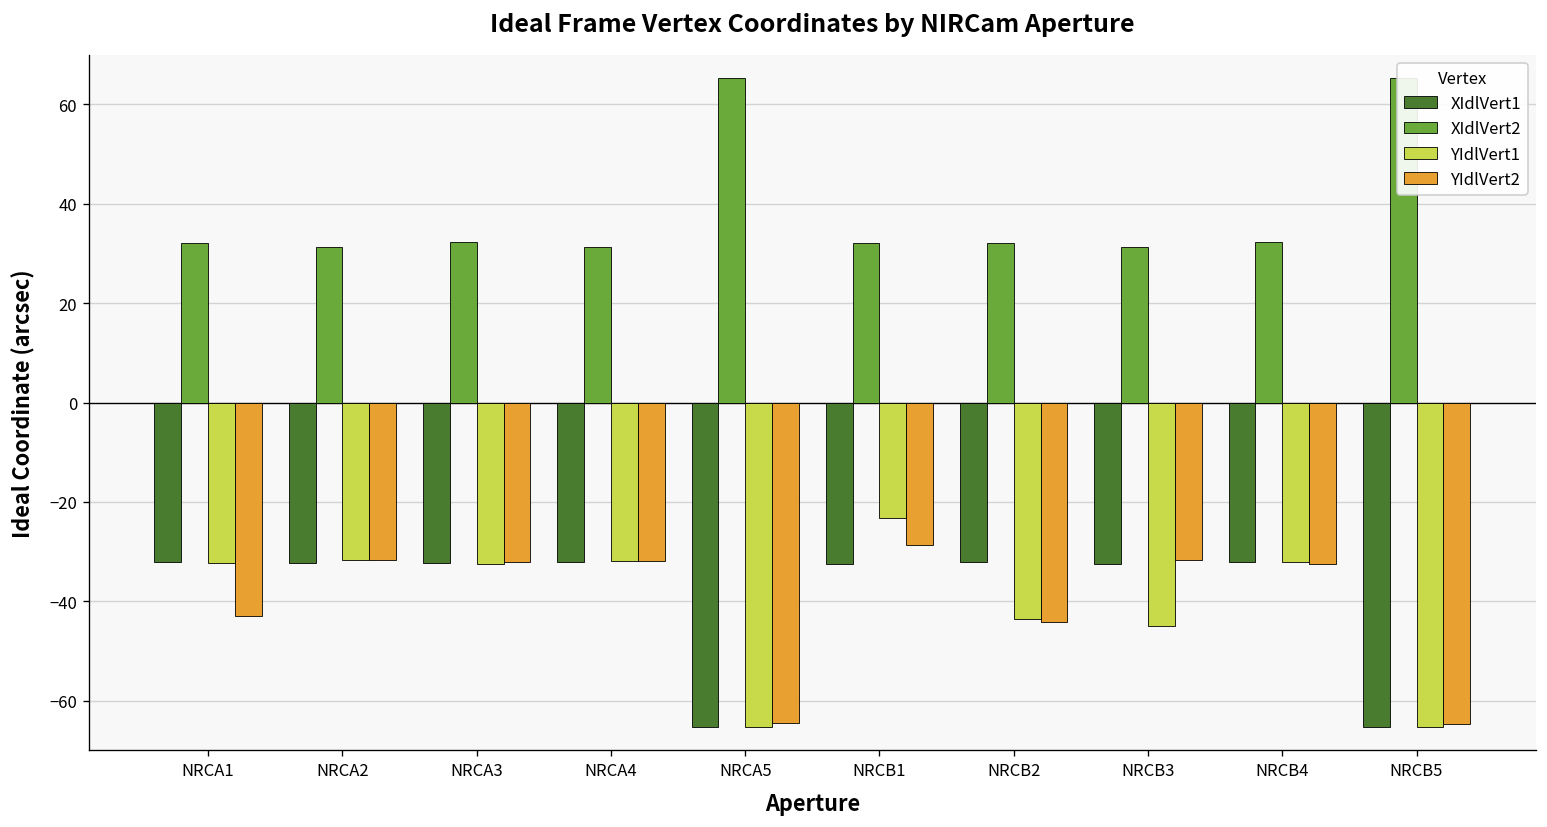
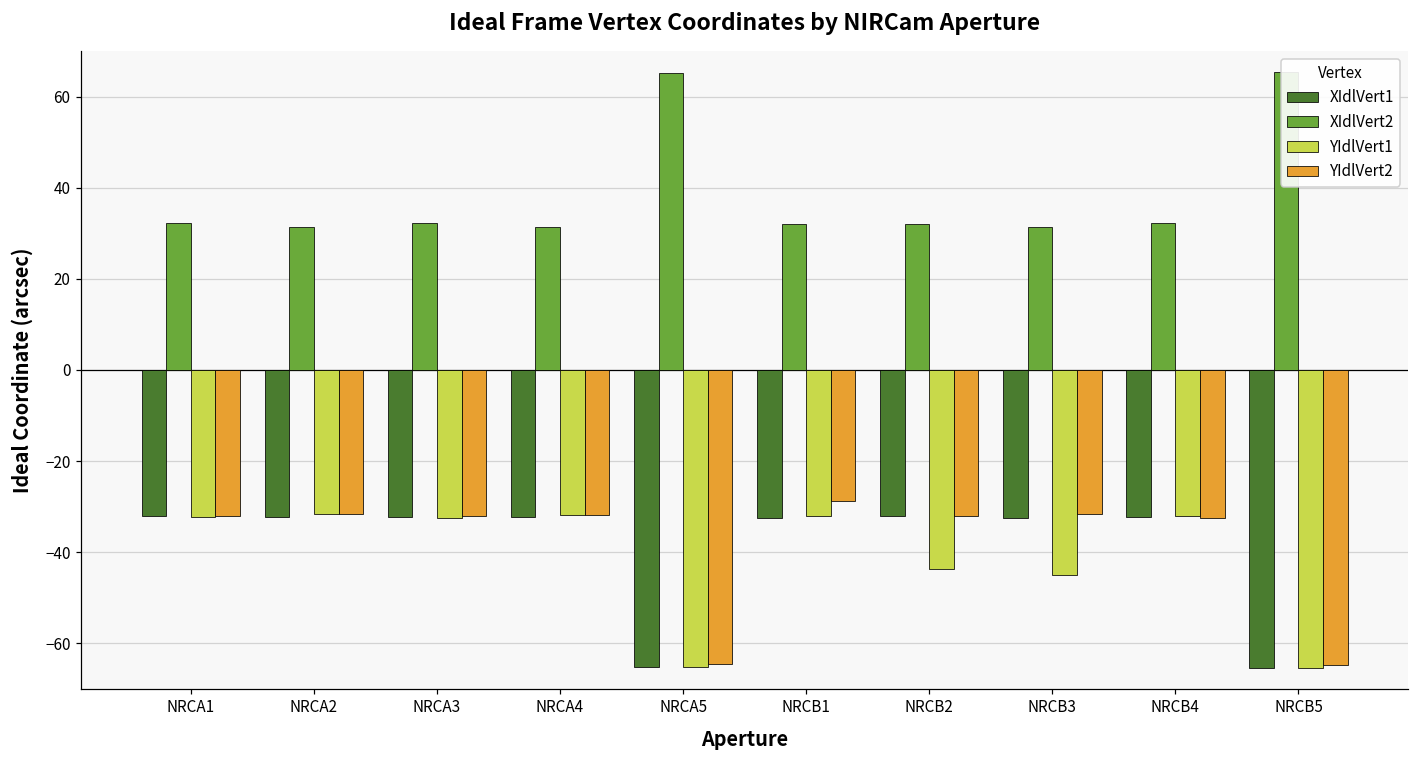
  {
    "YIdlVert1": {
      "NRCA1": -32,
      "NRCA2": -32,
      "NRCA3": -33,
      "NRCA4": -32,
      "NRCA5": -65,
-     "NRCB1": -23,
+     "NRCB1": -32,
      "NRCB2": -44,
      "NRCB3": -45,
      "NRCB4": -32,
      "NRCB5": -65
    },
    "YIdlVert2": {
-     "NRCA1": -43,
+     "NRCA1": -32,
      "NRCA2": -32,
      "NRCA3": -32,
      "NRCA4": -32,
      "NRCA5": -65,
      "NRCB1": -29,
-     "NRCB2": -44,
+     "NRCB2": -32,
      "NRCB3": -32,
      "NRCB4": -33,
      "NRCB5": -65
    }
  }
